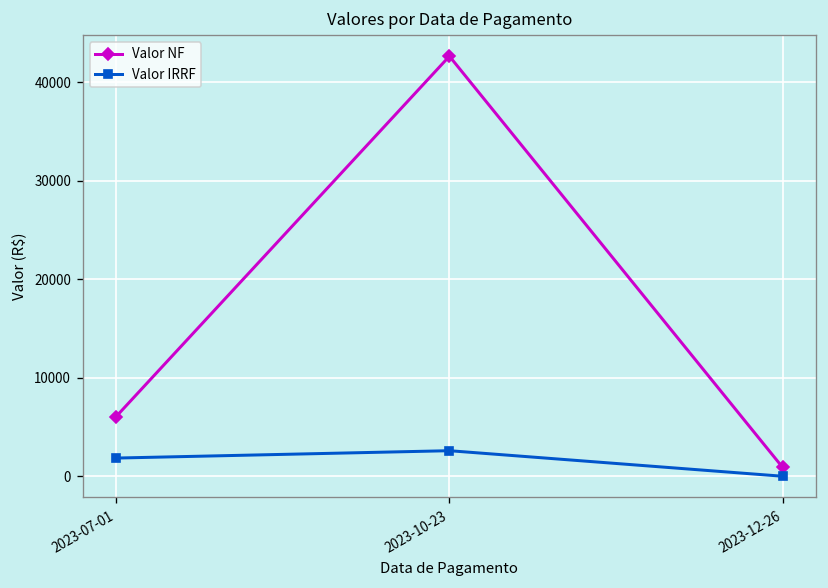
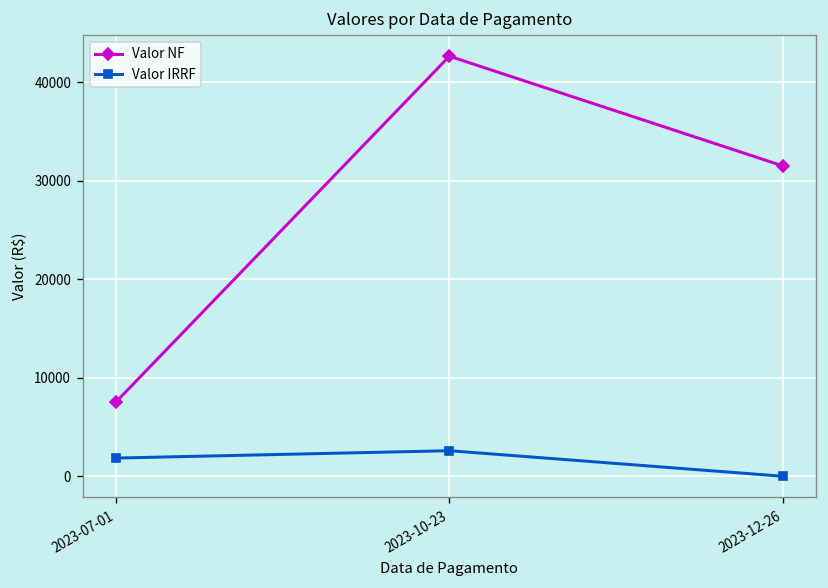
  {
    "Valor NF": {
-     "2023-07-01": 6000,
+     "2023-07-01": 8000,
      "2023-10-23": 43000,
-     "2023-12-26": 1000
+     "2023-12-26": 32000
    },
    "Valor IRRF": {
      "2023-07-01": 2000,
      "2023-10-23": 3000,
      "2023-12-26": 0
    }
  }
